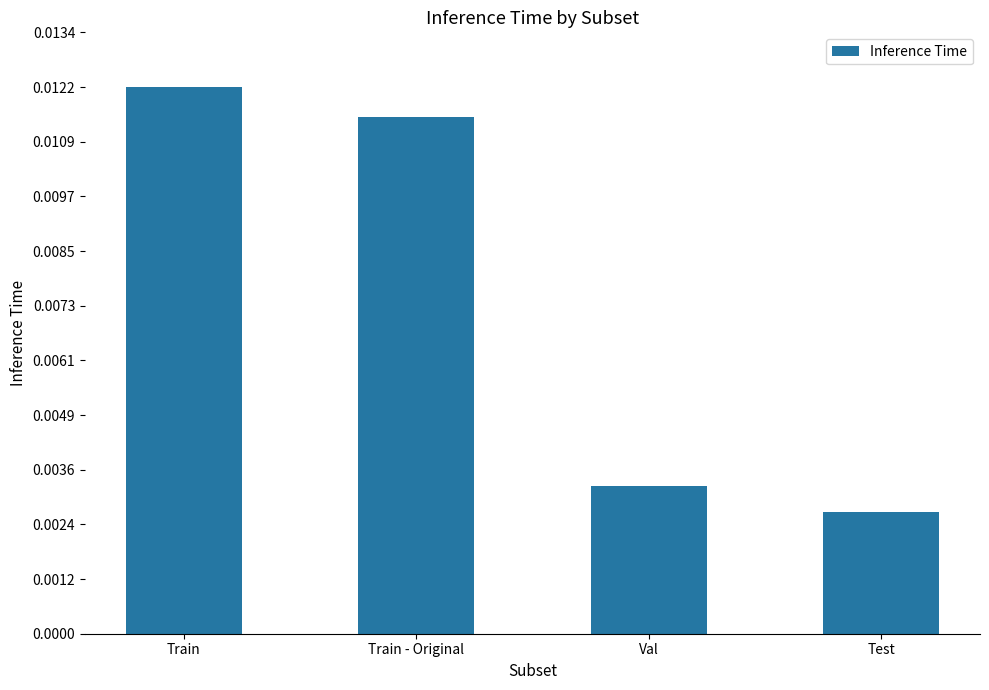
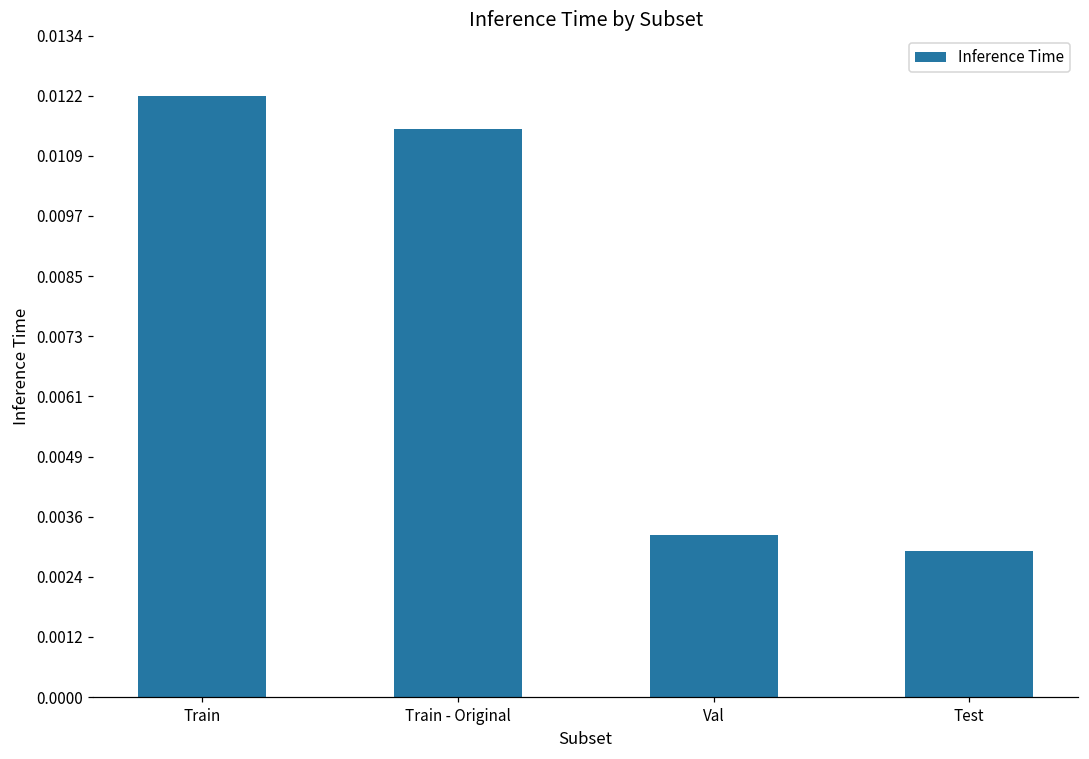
  {
    "Train": 0.0122,
    "Train - Original": 0.0115,
    "Val": 0.0033,
-   "Test": 0.0027
+   "Test": 0.0030
  }
